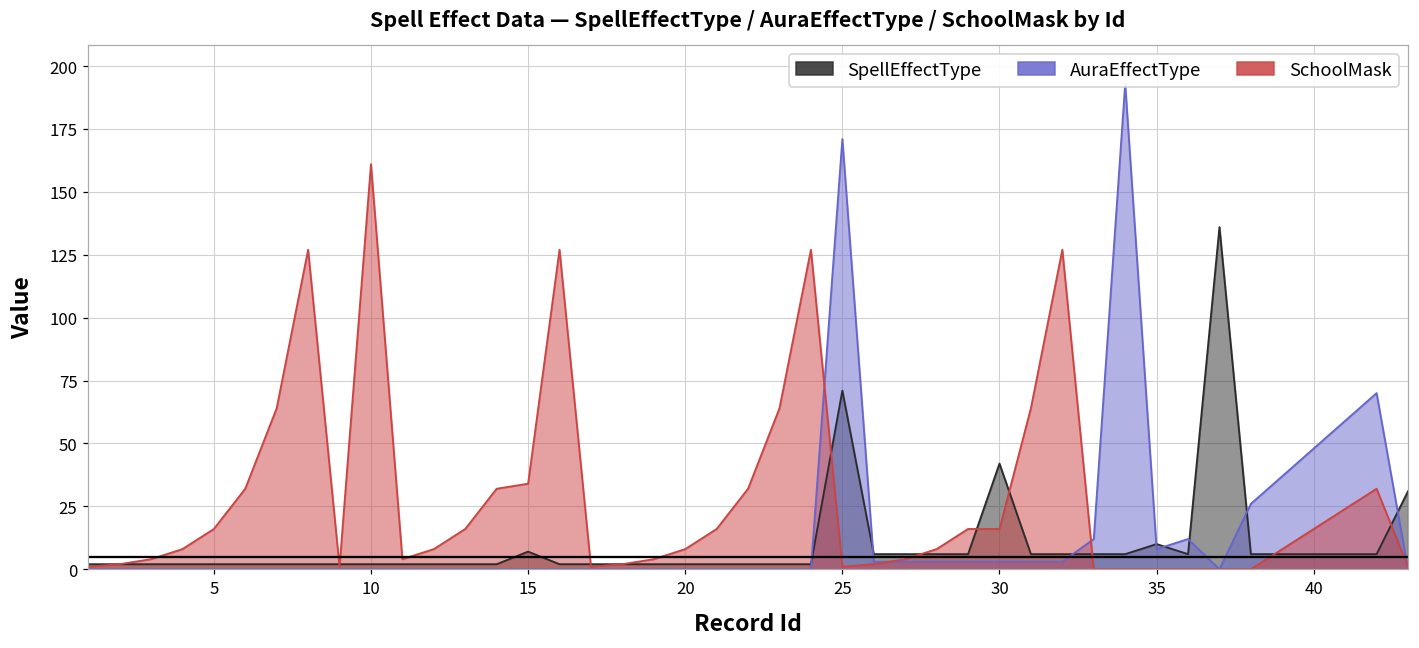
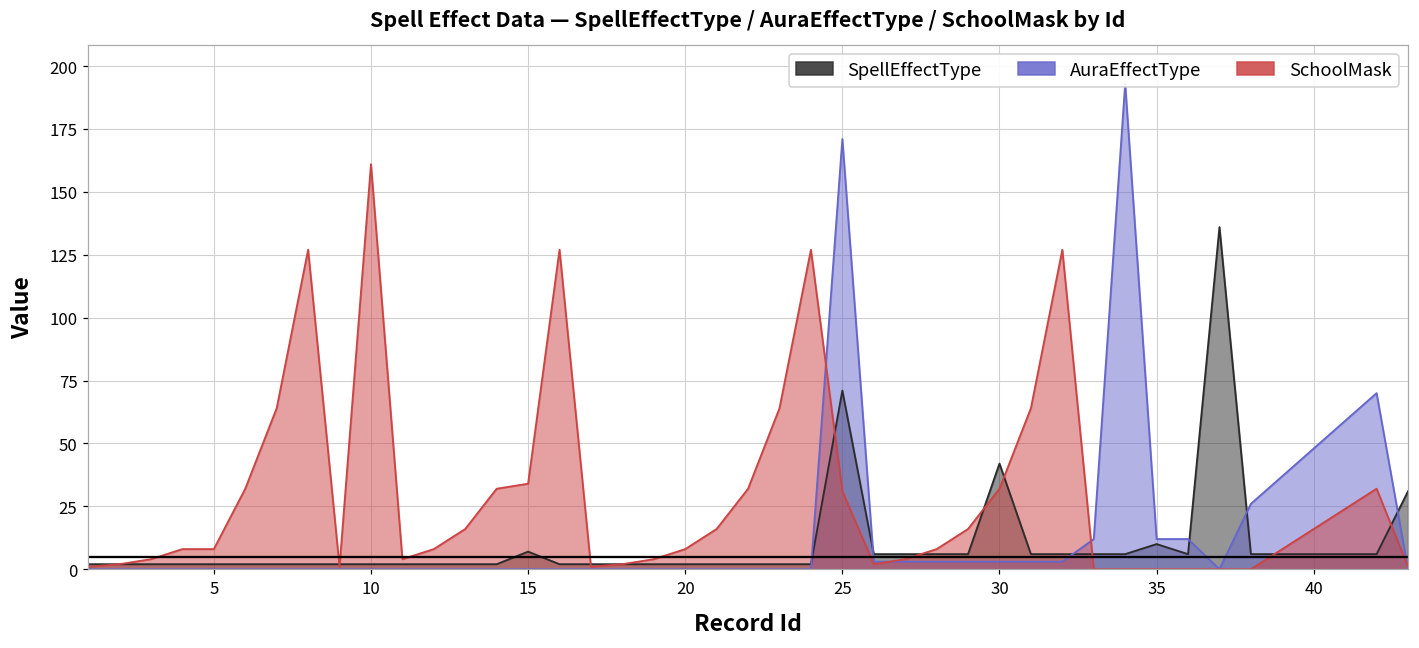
  {
    "SpellEffectType": {
      "5": 2,
      "10": 2,
      "15": 7,
      "20": 2,
      "25": 71,
      "30": 42,
      "35": 10
    },
    "AuraEffectType": {
      "5": 0,
      "10": 0,
      "15": 0,
      "20": 0,
      "25": 171,
      "30": 3,
-     "35": 8
+     "35": 12
    },
    "SchoolMask": {
-     "5": 16,
+     "5": 8,
      "10": 161,
      "15": 34,
      "20": 8,
-     "25": 1,
-     "30": 16,
+     "25": 31,
+     "30": 32,
      "35": 0
    }
  }
